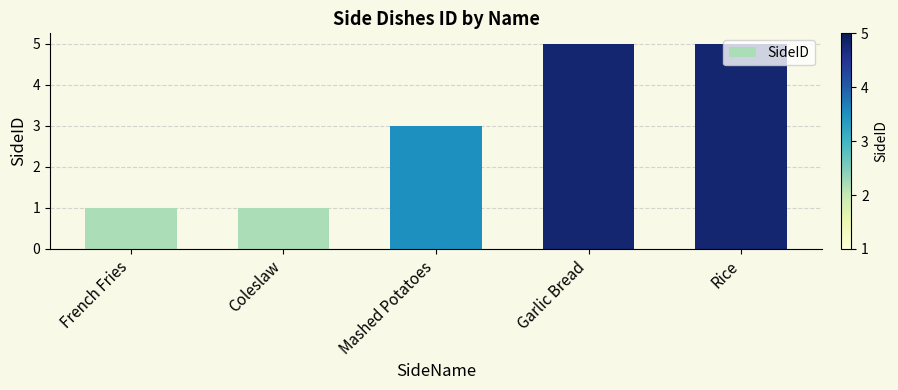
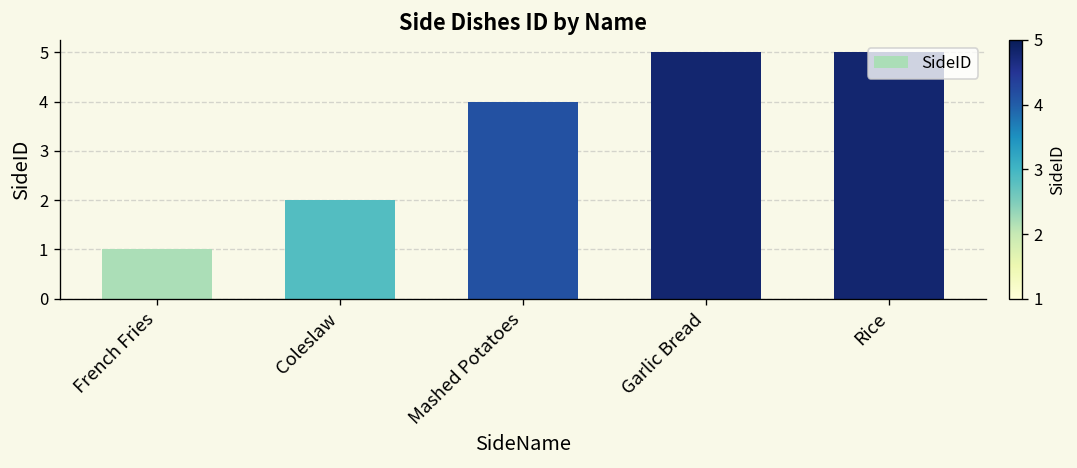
  {
    "French Fries": 1,
-   "Coleslaw": 1,
-   "Mashed Potatoes": 3,
+   "Coleslaw": 2,
+   "Mashed Potatoes": 4,
    "Garlic Bread": 5
  }
